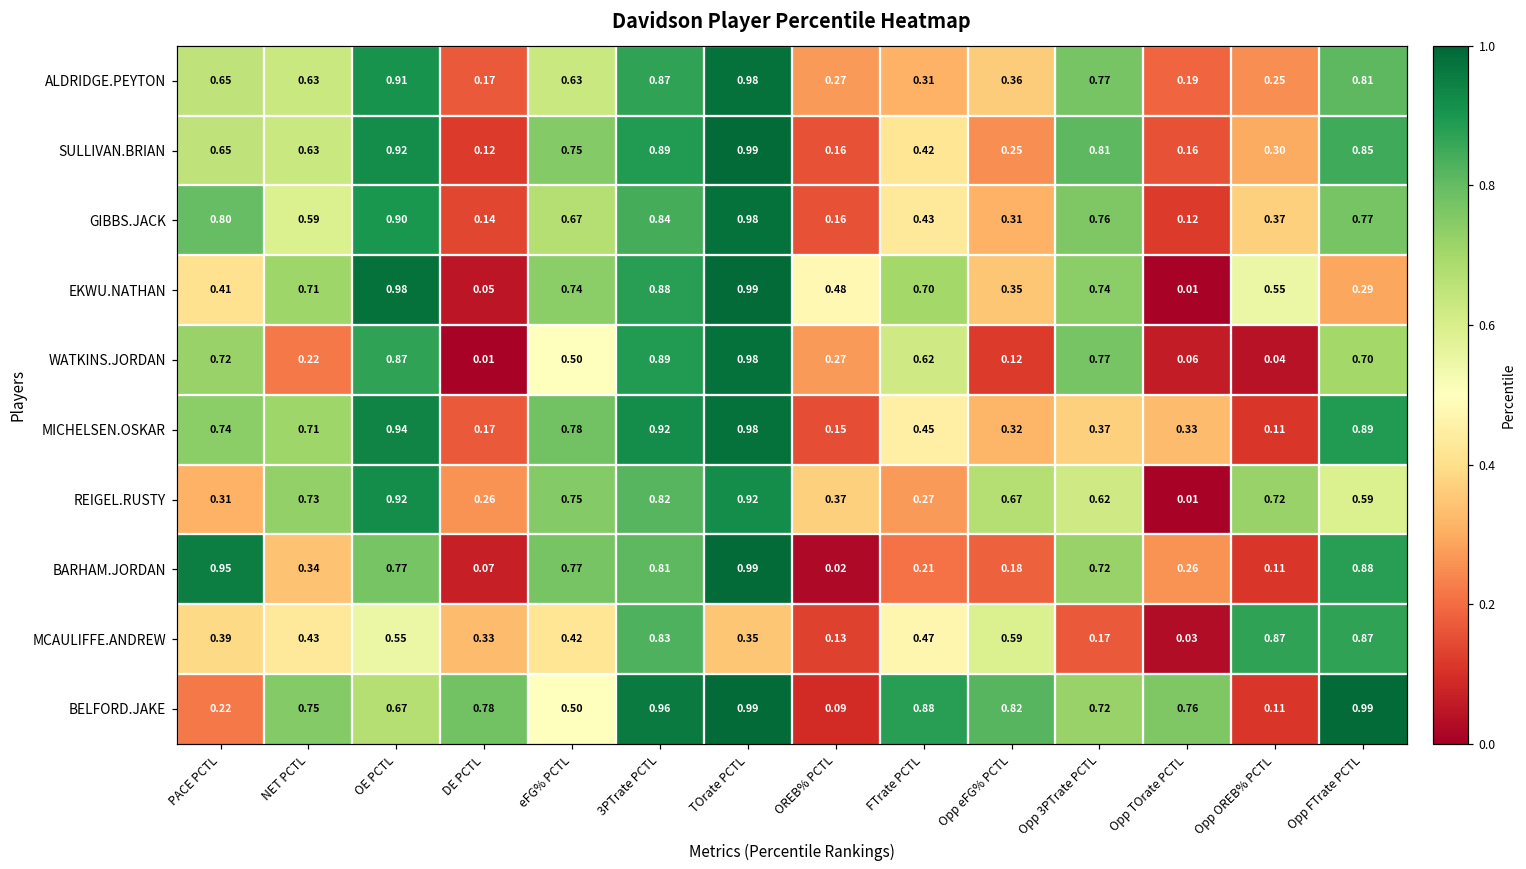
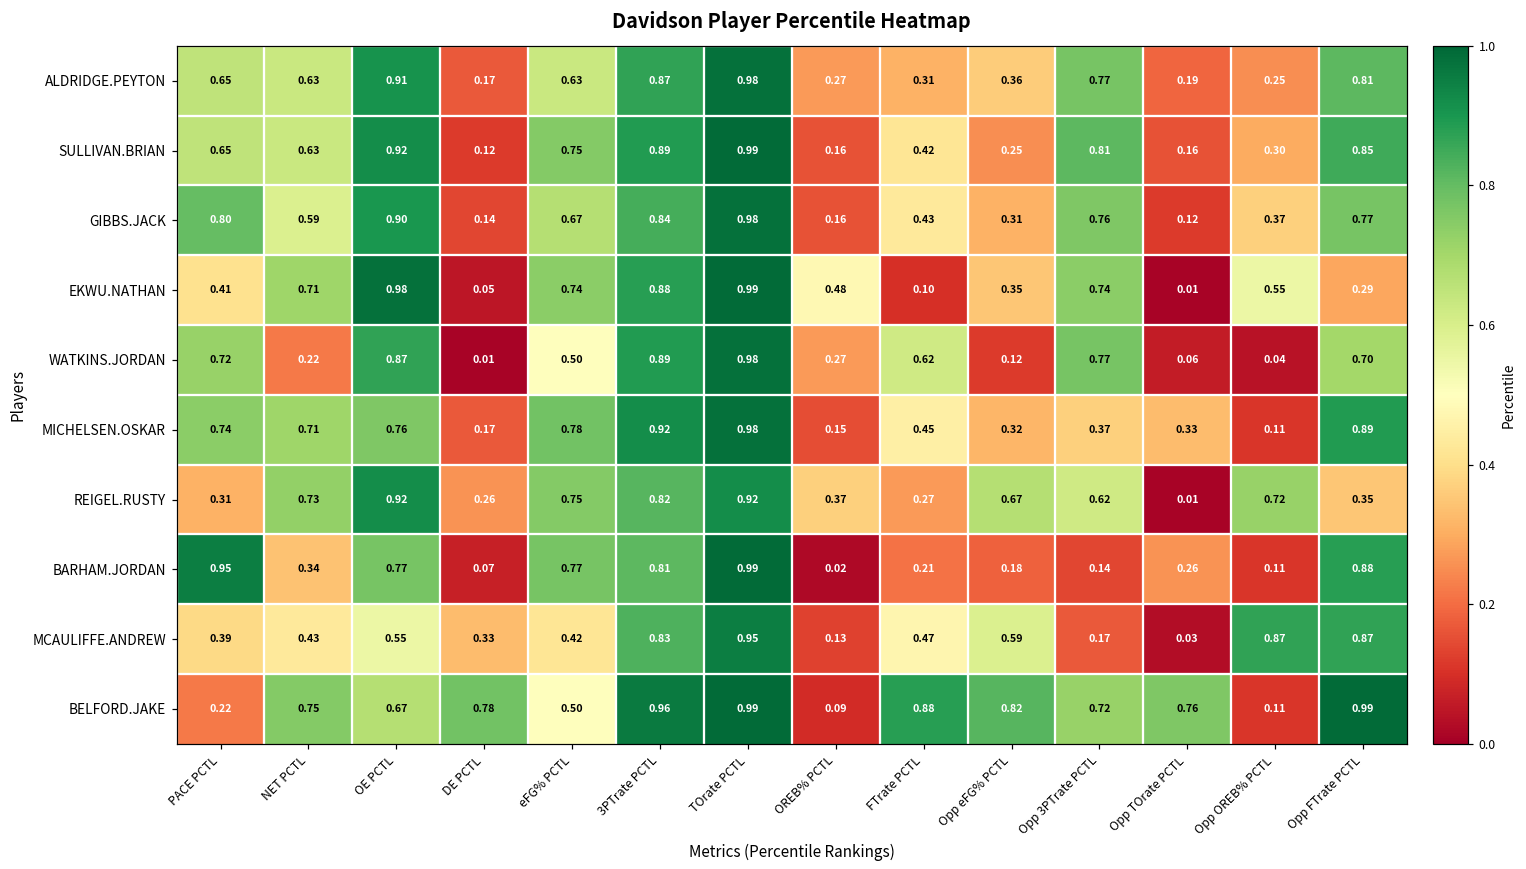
  {
    "ALDRIDGE.PEYTON": {
      "PACE PCTL": 0.65,
      "NET PCTL": 0.63,
      "OE PCTL": 0.91,
      "DE PCTL": 0.17,
      "eFG% PCTL": 0.63,
      "3PTrate PCTL": 0.87,
      "TOrate PCTL": 0.98,
      "OREB% PCTL": 0.27,
      "FTrate PCTL": 0.31,
      "Opp eFG% PCTL": 0.36,
      "Opp 3PTrate PCTL": 0.77,
      "Opp TOrate PCTL": 0.19,
      "Opp OREB% PCTL": 0.25,
      "Opp FTrate PCTL": 0.81
    },
    "SULLIVAN.BRIAN": {
      "PACE PCTL": 0.65,
      "NET PCTL": 0.63,
      "OE PCTL": 0.92,
      "DE PCTL": 0.12,
      "eFG% PCTL": 0.75,
      "3PTrate PCTL": 0.89,
      "TOrate PCTL": 0.99,
      "OREB% PCTL": 0.16,
      "FTrate PCTL": 0.42,
      "Opp eFG% PCTL": 0.25,
      "Opp 3PTrate PCTL": 0.81,
      "Opp TOrate PCTL": 0.16,
      "Opp OREB% PCTL": 0.30,
      "Opp FTrate PCTL": 0.85
    },
    "GIBBS.JACK": {
      "PACE PCTL": 0.80,
      "NET PCTL": 0.59,
      "OE PCTL": 0.90,
      "DE PCTL": 0.14,
      "eFG% PCTL": 0.67,
      "3PTrate PCTL": 0.84,
      "TOrate PCTL": 0.98,
      "OREB% PCTL": 0.16,
      "FTrate PCTL": 0.43,
      "Opp eFG% PCTL": 0.31,
      "Opp 3PTrate PCTL": 0.76,
      "Opp TOrate PCTL": 0.12,
      "Opp OREB% PCTL": 0.37,
      "Opp FTrate PCTL": 0.77
    },
    "EKWU.NATHAN": {
      "PACE PCTL": 0.41,
      "NET PCTL": 0.71,
      "OE PCTL": 0.98,
      "DE PCTL": 0.05,
      "eFG% PCTL": 0.74,
      "3PTrate PCTL": 0.88,
      "TOrate PCTL": 0.99,
      "OREB% PCTL": 0.48,
-     "FTrate PCTL": 0.70,
+     "FTrate PCTL": 0.10,
      "Opp eFG% PCTL": 0.35,
      "Opp 3PTrate PCTL": 0.74,
      "Opp TOrate PCTL": 0.01,
      "Opp OREB% PCTL": 0.55,
      "Opp FTrate PCTL": 0.29
    },
    "WATKINS.JORDAN": {
      "PACE PCTL": 0.72,
      "NET PCTL": 0.22,
      "OE PCTL": 0.87,
      "DE PCTL": 0.01,
      "eFG% PCTL": 0.50,
      "3PTrate PCTL": 0.89,
      "TOrate PCTL": 0.98,
      "OREB% PCTL": 0.27,
      "FTrate PCTL": 0.62,
      "Opp eFG% PCTL": 0.12,
      "Opp 3PTrate PCTL": 0.77,
      "Opp TOrate PCTL": 0.06,
      "Opp OREB% PCTL": 0.04,
      "Opp FTrate PCTL": 0.70
    },
    "MICHELSEN.OSKAR": {
      "PACE PCTL": 0.74,
      "NET PCTL": 0.71,
-     "OE PCTL": 0.94,
+     "OE PCTL": 0.76,
      "DE PCTL": 0.17,
      "eFG% PCTL": 0.78,
      "3PTrate PCTL": 0.92,
      "TOrate PCTL": 0.98,
      "OREB% PCTL": 0.15,
      "FTrate PCTL": 0.45,
      "Opp eFG% PCTL": 0.32,
      "Opp 3PTrate PCTL": 0.37,
      "Opp TOrate PCTL": 0.33,
      "Opp OREB% PCTL": 0.11,
      "Opp FTrate PCTL": 0.89
    },
    "REIGEL.RUSTY": {
      "PACE PCTL": 0.31,
      "NET PCTL": 0.73,
      "OE PCTL": 0.92,
      "DE PCTL": 0.26,
      "eFG% PCTL": 0.75,
      "3PTrate PCTL": 0.82,
      "TOrate PCTL": 0.92,
      "OREB% PCTL": 0.37,
      "FTrate PCTL": 0.27,
      "Opp eFG% PCTL": 0.67,
      "Opp 3PTrate PCTL": 0.62,
      "Opp TOrate PCTL": 0.01,
      "Opp OREB% PCTL": 0.72,
-     "Opp FTrate PCTL": 0.59
+     "Opp FTrate PCTL": 0.35
    },
    "BARHAM.JORDAN": {
      "PACE PCTL": 0.95,
      "NET PCTL": 0.34,
      "OE PCTL": 0.77,
      "DE PCTL": 0.07,
      "eFG% PCTL": 0.77,
      "3PTrate PCTL": 0.81,
      "TOrate PCTL": 0.99,
      "OREB% PCTL": 0.02,
      "FTrate PCTL": 0.21,
      "Opp eFG% PCTL": 0.18,
-     "Opp 3PTrate PCTL": 0.72,
+     "Opp 3PTrate PCTL": 0.14,
      "Opp TOrate PCTL": 0.26,
      "Opp OREB% PCTL": 0.11,
      "Opp FTrate PCTL": 0.88
    },
    "MCAULIFFE.ANDREW": {
      "PACE PCTL": 0.39,
      "NET PCTL": 0.43,
      "OE PCTL": 0.55,
      "DE PCTL": 0.33,
      "eFG% PCTL": 0.42,
      "3PTrate PCTL": 0.83,
-     "TOrate PCTL": 0.35,
+     "TOrate PCTL": 0.95,
      "OREB% PCTL": 0.13,
      "FTrate PCTL": 0.47,
      "Opp eFG% PCTL": 0.59,
      "Opp 3PTrate PCTL": 0.17,
      "Opp TOrate PCTL": 0.03,
      "Opp OREB% PCTL": 0.87,
      "Opp FTrate PCTL": 0.87
    },
    "BELFORD.JAKE": {
      "PACE PCTL": 0.22,
      "NET PCTL": 0.75,
      "OE PCTL": 0.67,
      "DE PCTL": 0.78,
      "eFG% PCTL": 0.50,
      "3PTrate PCTL": 0.96,
      "TOrate PCTL": 0.99,
      "OREB% PCTL": 0.09,
      "FTrate PCTL": 0.88,
      "Opp eFG% PCTL": 0.82,
      "Opp 3PTrate PCTL": 0.72,
      "Opp TOrate PCTL": 0.76,
      "Opp OREB% PCTL": 0.11,
      "Opp FTrate PCTL": 0.99
    }
  }
